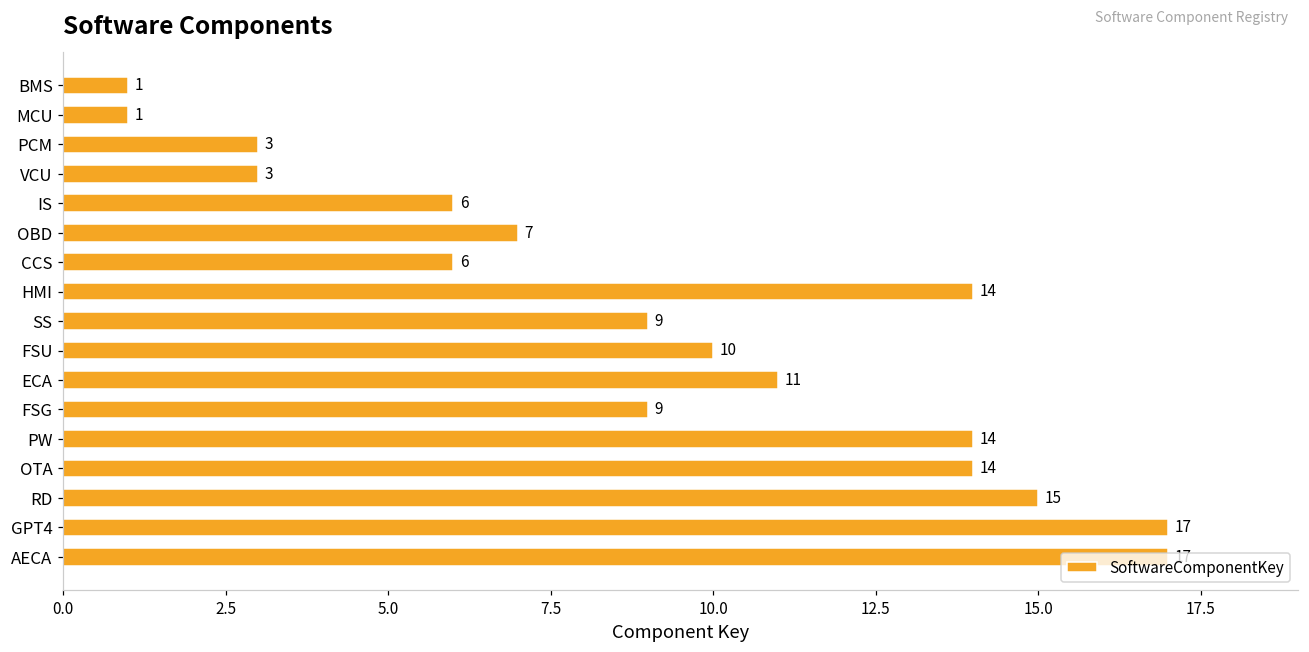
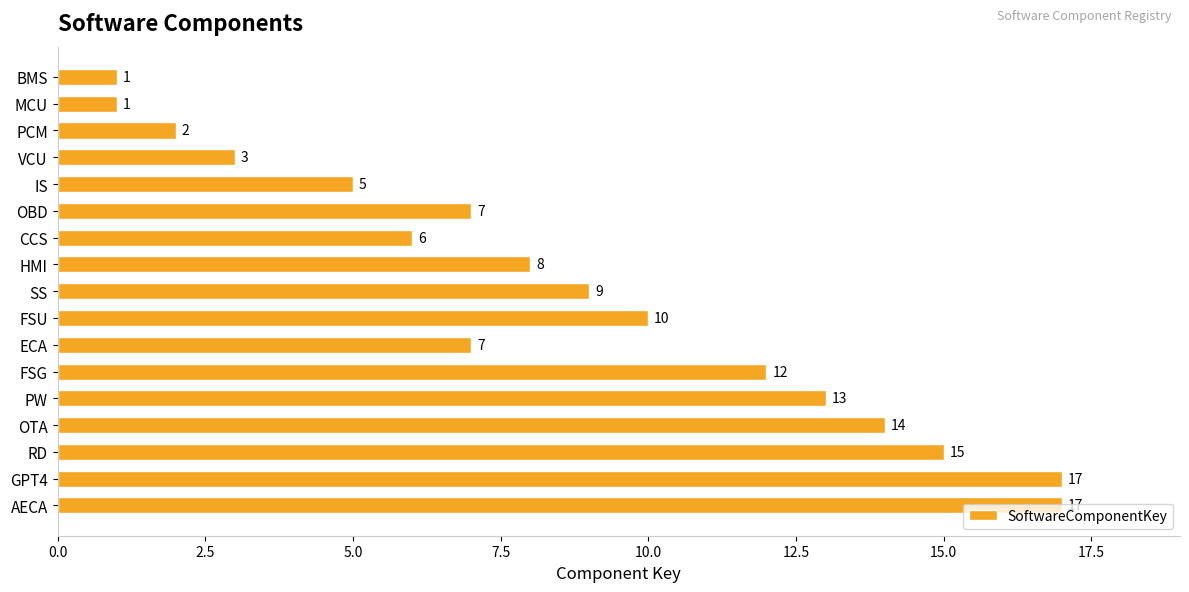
  {
    "BMS": 1,
    "MCU": 1,
-   "PCM": 3,
+   "PCM": 2,
    "VCU": 3,
-   "IS": 6,
+   "IS": 5,
    "OBD": 7,
    "CCS": 6,
-   "HMI": 14,
+   "HMI": 8,
    "SS": 9,
    "FSU": 10,
-   "ECA": 11,
-   "FSG": 9,
-   "PW": 14,
+   "ECA": 7,
+   "FSG": 12,
+   "PW": 13,
    "OTA": 14,
    "RD": 15,
    "GPT4": 17
  }
